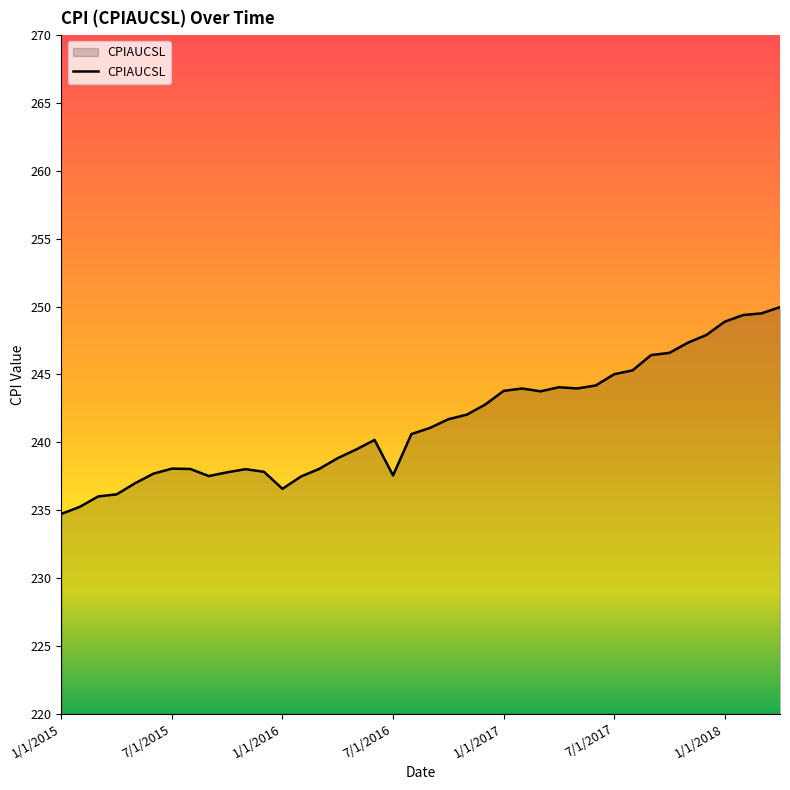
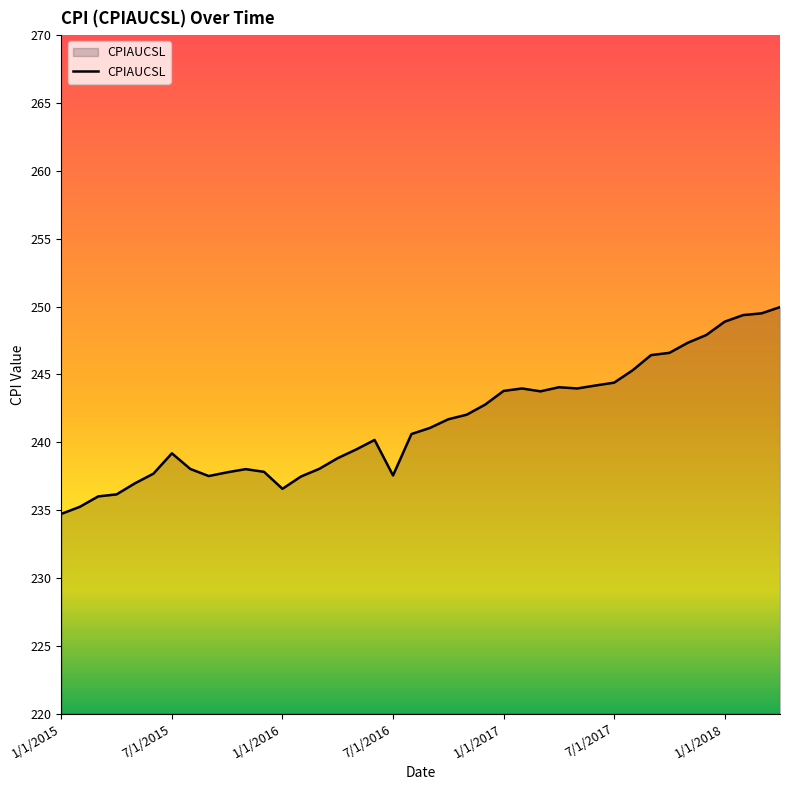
  {
    "1/1/2015": 234.7,
-   "7/1/2015": 238.1,
+   "7/1/2015": 239.2,
    "1/1/2016": 236.6,
    "7/1/2016": 237.6,
    "1/1/2017": 243.8,
-   "7/1/2017": 245.0,
+   "7/1/2017": 244.4,
    "1/1/2018": 248.9
  }
